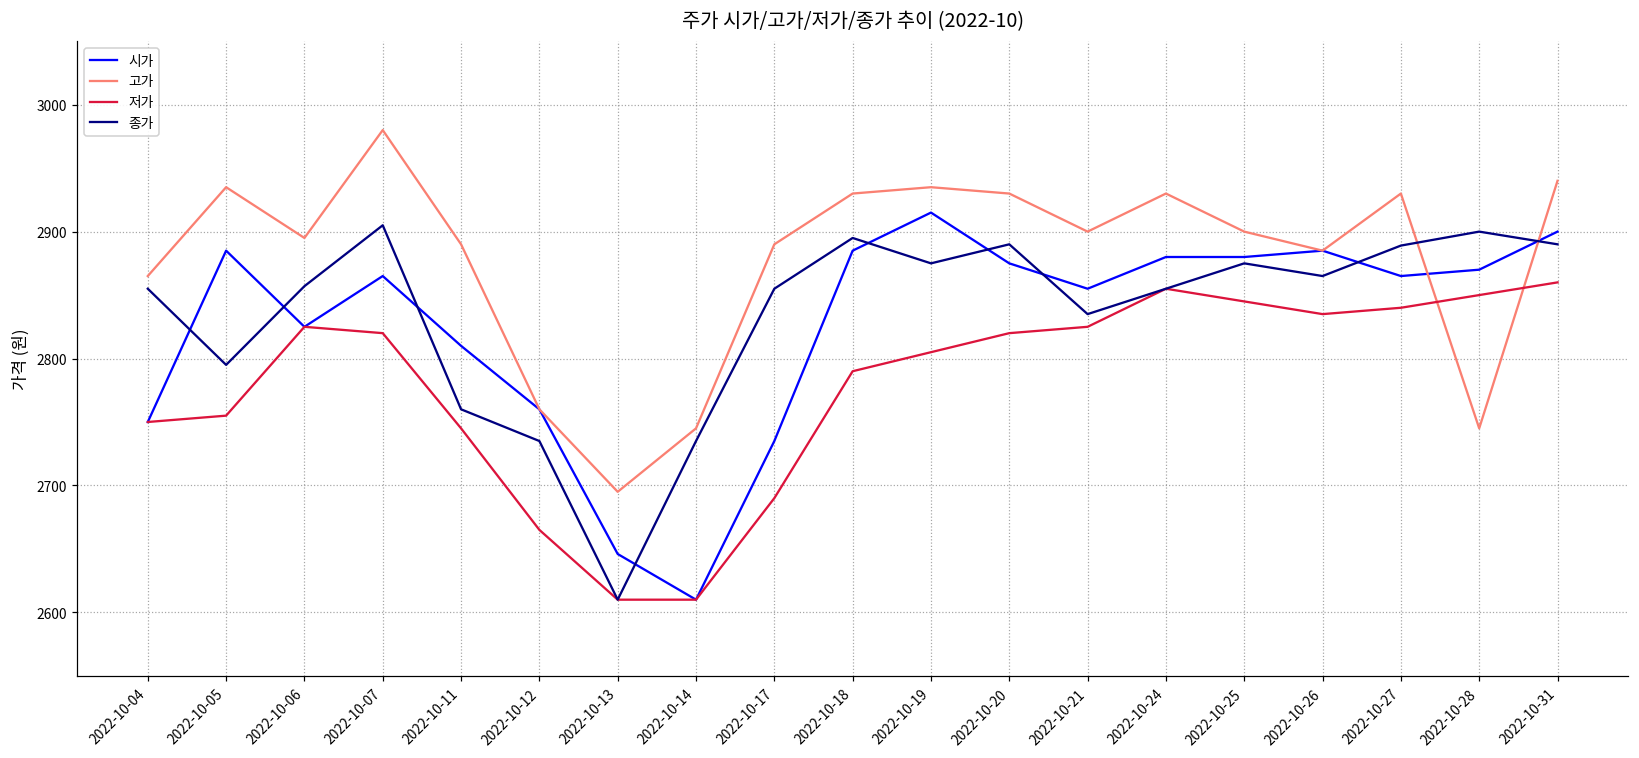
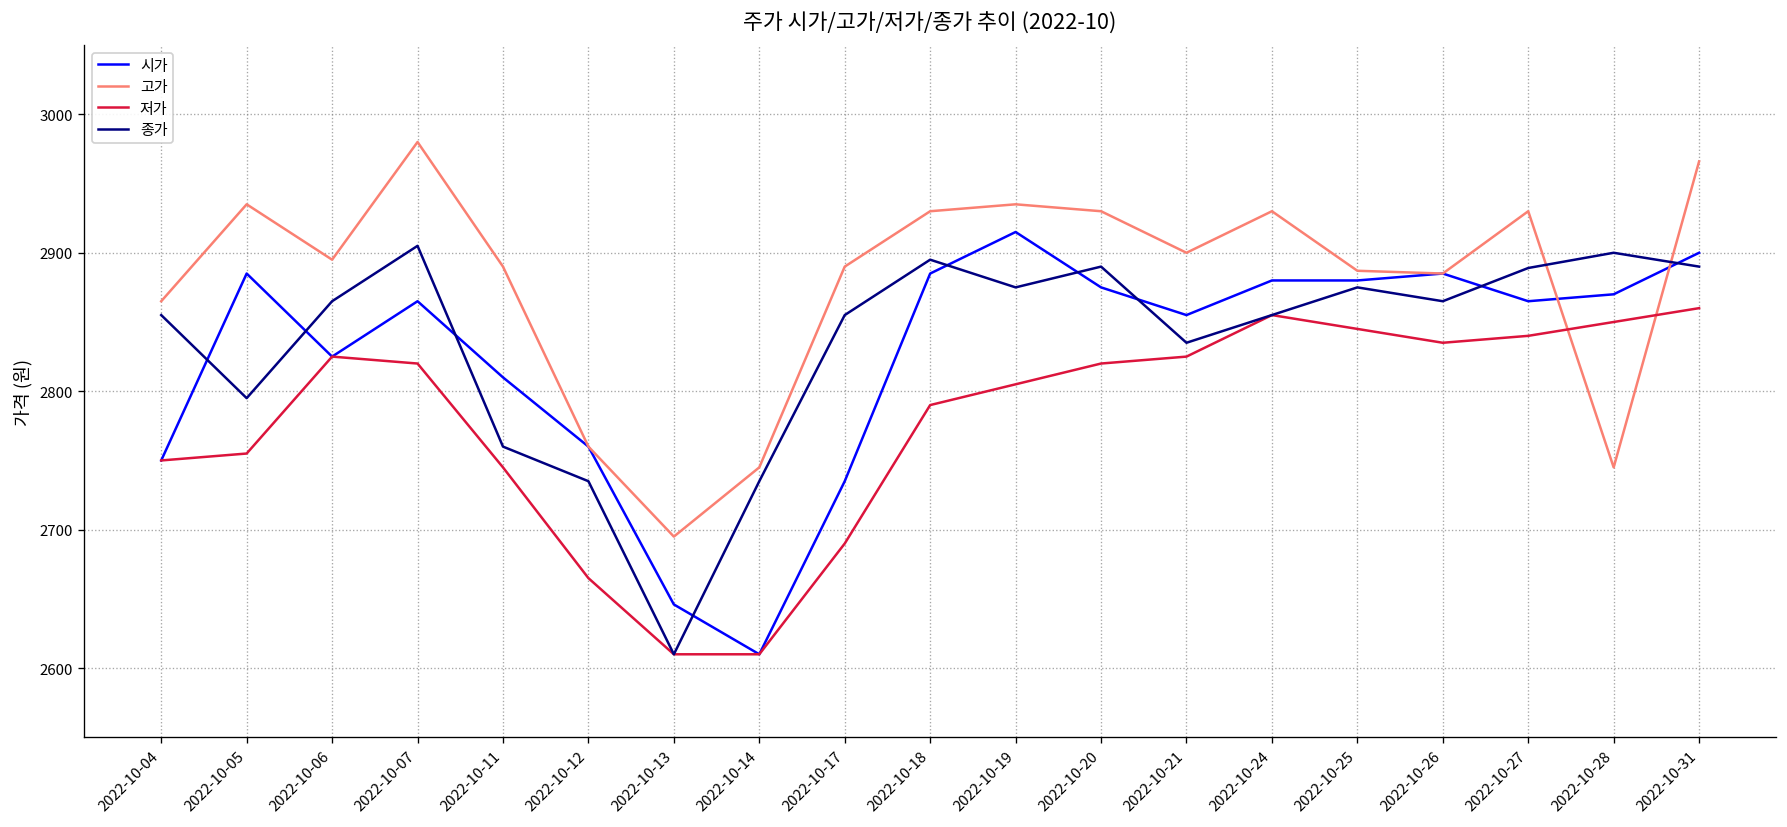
  {
    "시가": {
      "2022-10-05": 2885,
      "2022-10-07": 2865,
      "2022-10-11": 2810,
      "2022-10-13": 2646,
      "2022-10-17": 2735,
      "2022-10-18": 2885,
      "2022-10-19": 2915,
      "2022-10-20": 2875,
      "2022-10-21": 2855,
      "2022-10-24": 2880,
      "2022-10-25": 2880,
      "2022-10-27": 2865,
      "2022-10-28": 2870,
      "2022-10-31": 2900
    },
    "고가": {
      "2022-10-04": 2865,
      "2022-10-05": 2935,
      "2022-10-06": 2895,
      "2022-10-07": 2980,
      "2022-10-11": 2890,
      "2022-10-13": 2695,
      "2022-10-14": 2745,
      "2022-10-17": 2890,
      "2022-10-18": 2930,
      "2022-10-19": 2935,
      "2022-10-20": 2930,
      "2022-10-21": 2900,
      "2022-10-24": 2930,
-     "2022-10-25": 2900,
+     "2022-10-25": 2887,
      "2022-10-27": 2930,
      "2022-10-28": 2745,
-     "2022-10-31": 2940
+     "2022-10-31": 2966
    },
    "저가": {
      "2022-10-05": 2755,
      "2022-10-07": 2820,
      "2022-10-11": 2745,
      "2022-10-12": 2665,
      "2022-10-17": 2690,
      "2022-10-18": 2790,
      "2022-10-19": 2805,
      "2022-10-20": 2820,
      "2022-10-21": 2825,
      "2022-10-25": 2845,
      "2022-10-26": 2835,
      "2022-10-27": 2840,
      "2022-10-28": 2850,
      "2022-10-31": 2860
    },
    "종가": {
      "2022-10-04": 2855,
      "2022-10-05": 2795,
-     "2022-10-06": 2857,
+     "2022-10-06": 2865,
      "2022-10-07": 2905,
      "2022-10-11": 2760,
      "2022-10-12": 2735,
      "2022-10-14": 2735,
      "2022-10-17": 2855,
      "2022-10-18": 2895,
      "2022-10-19": 2875,
      "2022-10-20": 2890,
      "2022-10-21": 2835,
      "2022-10-25": 2875,
      "2022-10-26": 2865,
      "2022-10-27": 2889,
      "2022-10-28": 2900,
      "2022-10-31": 2890
    }
  }
